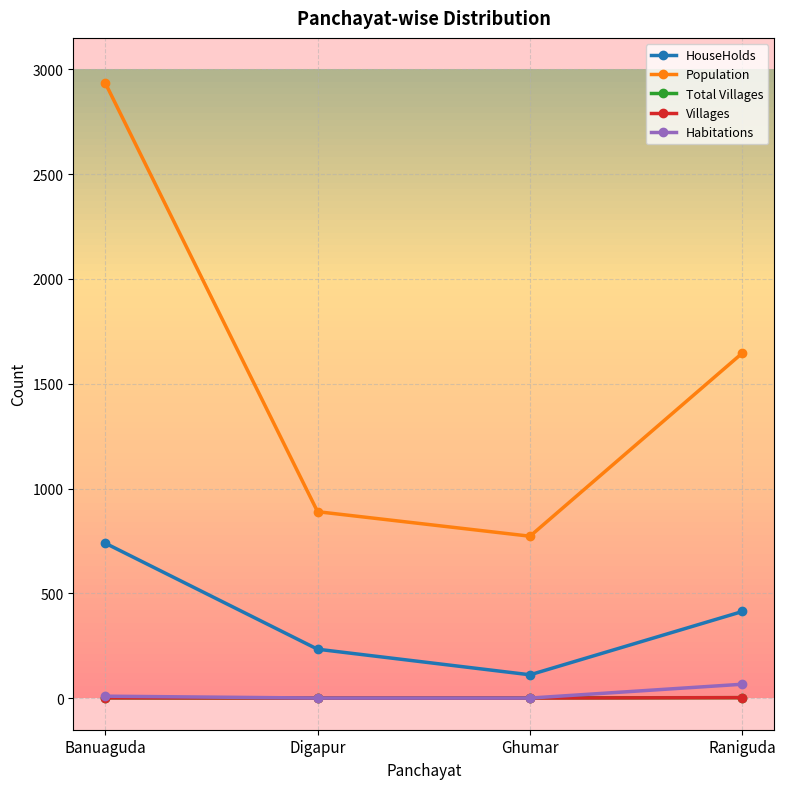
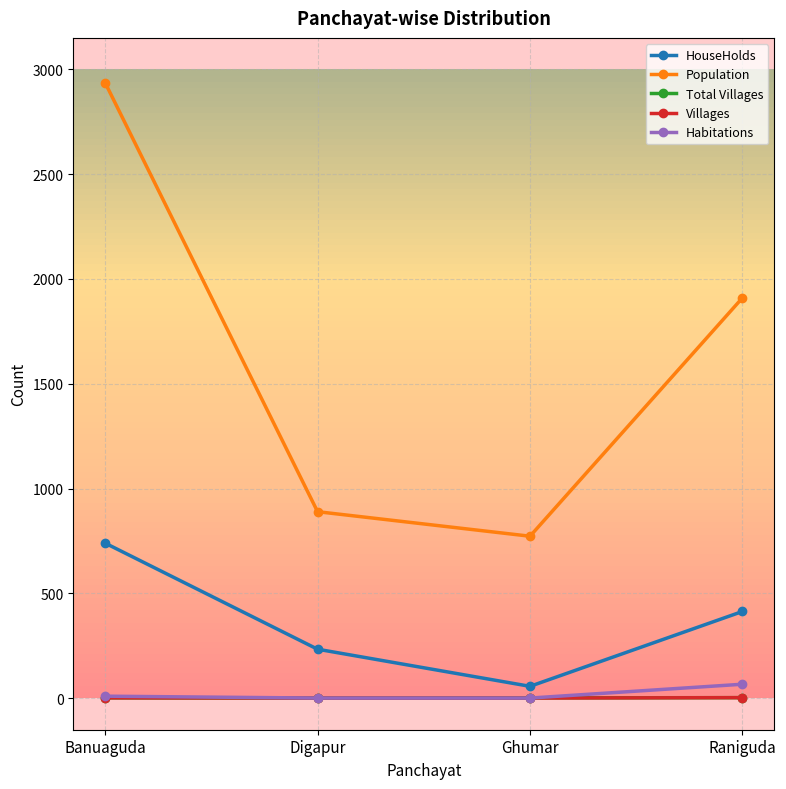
  {
    "HouseHolds": {
      "Banuaguda": 740,
      "Digapur": 230,
-     "Ghumar": 110,
+     "Ghumar": 60,
      "Raniguda": 410
    },
    "Population": {
      "Banuaguda": 2940,
      "Digapur": 890,
      "Ghumar": 770,
-     "Raniguda": 1650
+     "Raniguda": 1910
    },
    "Villages": {
      "Raniguda": 0
    },
    "Habitations": {
      "Raniguda": 70
    }
  }
